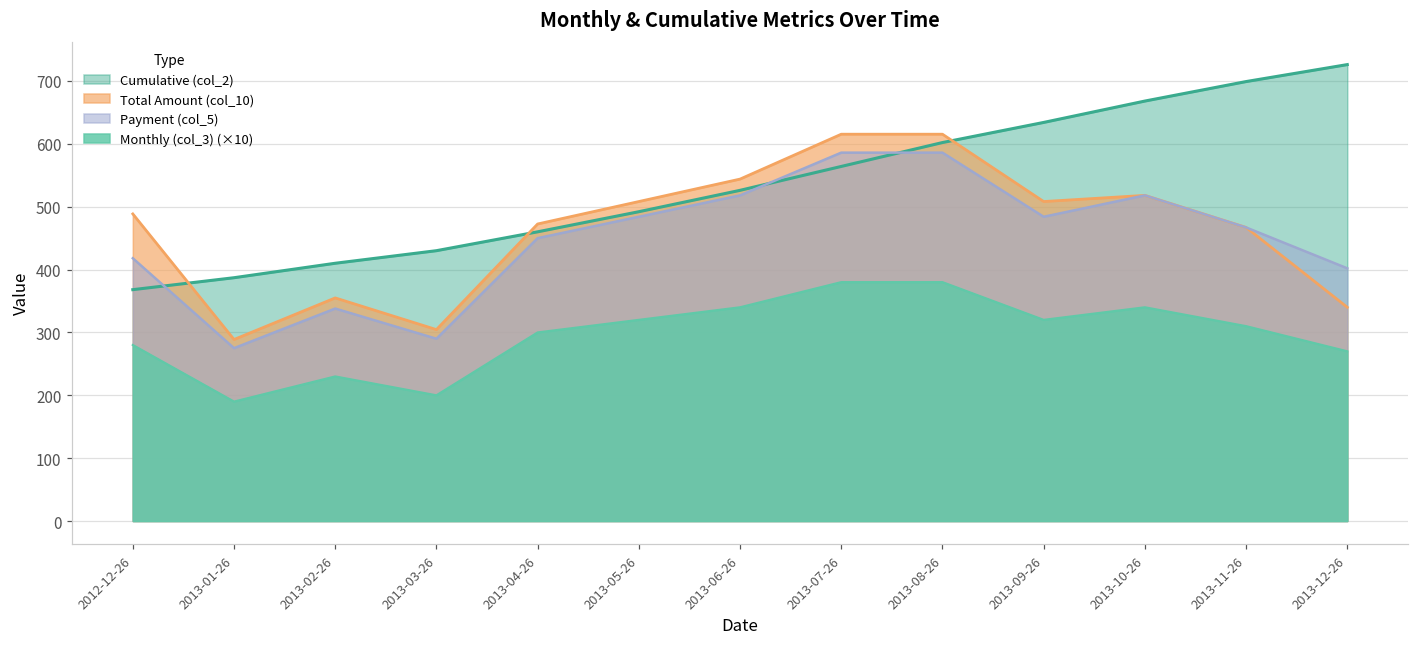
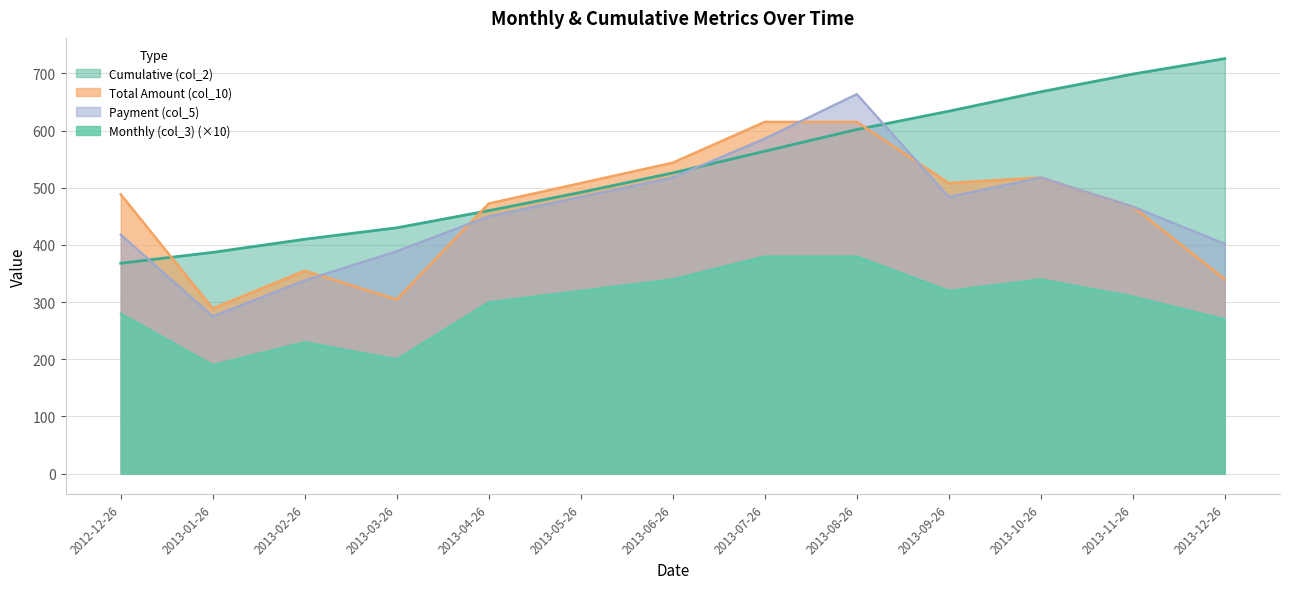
  {
    "Total Amount (col_10)": {
      "2012-12-26": 490,
      "2013-01-26": 290,
      "2013-02-26": 350,
      "2013-03-26": 300,
      "2013-04-26": 470,
      "2013-05-26": 510,
      "2013-06-26": 540,
      "2013-07-26": 620,
      "2013-08-26": 620,
      "2013-09-26": 510,
      "2013-12-26": 340
    },
    "Payment (col_5)": {
      "2012-12-26": 420,
      "2013-01-26": 280,
      "2013-02-26": 340,
-     "2013-03-26": 290,
+     "2013-03-26": 390,
      "2013-04-26": 450,
      "2013-05-26": 480,
      "2013-06-26": 520,
      "2013-07-26": 590,
-     "2013-08-26": 590,
+     "2013-08-26": 660,
      "2013-09-26": 480,
      "2013-12-26": 400
    }
  }
